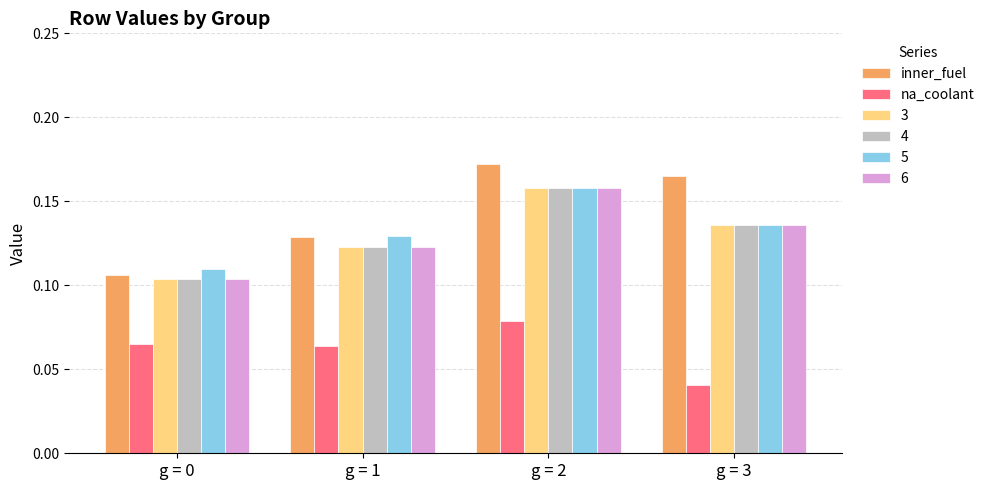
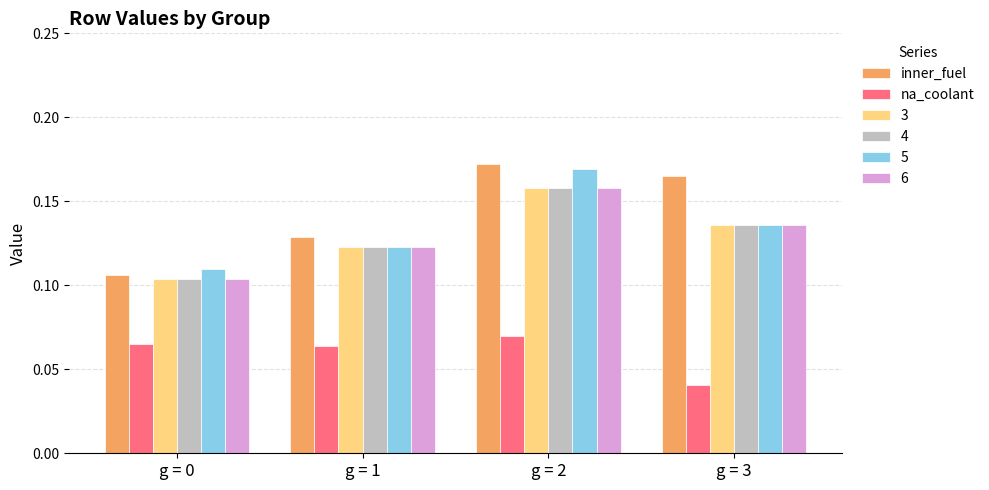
  {
    "na_coolant": {
      "g = 0": 0.065,
      "g = 1": 0.064,
-     "g = 2": 0.078,
+     "g = 2": 0.070,
      "g = 3": 0.040
    },
    "5": {
      "g = 0": 0.110,
-     "g = 1": 0.129,
-     "g = 2": 0.158,
+     "g = 1": 0.123,
+     "g = 2": 0.169,
      "g = 3": 0.136
    }
  }
